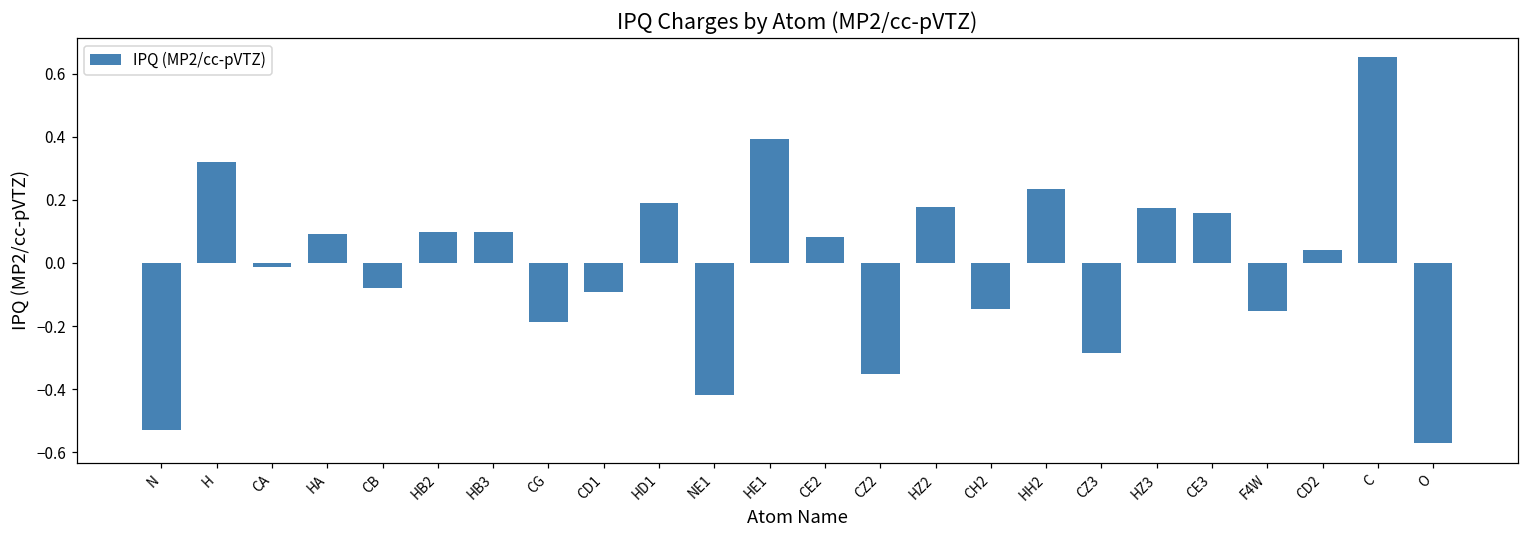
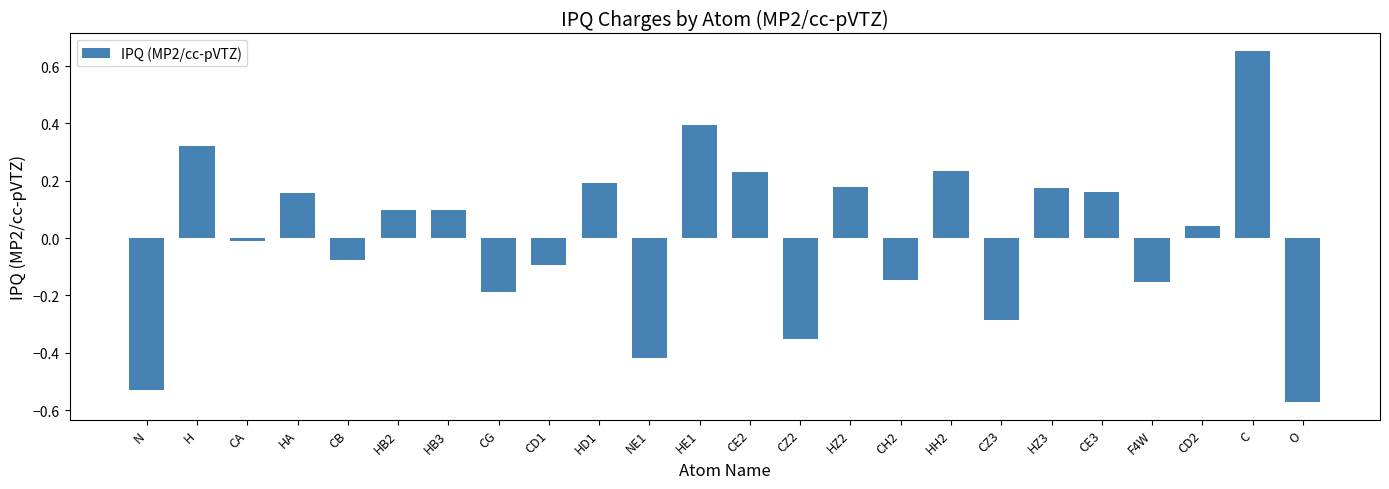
  {
    "N": -0.53,
    "H": 0.32,
    "CA": -0.01,
-   "HA": 0.09,
+   "HA": 0.16,
    "CB": -0.08,
    "HB2": 0.10,
    "HB3": 0.10,
    "CG": -0.19,
    "CD1": -0.09,
    "HD1": 0.19,
    "NE1": -0.42,
    "HE1": 0.39,
-   "CE2": 0.08,
+   "CE2": 0.23,
    "CZ2": -0.35,
    "HZ2": 0.18,
    "CH2": -0.15,
    "HH2": 0.24,
    "CZ3": -0.29,
    "HZ3": 0.18,
    "CE3": 0.16,
    "F4W": -0.15,
    "CD2": 0.04,
    "C": 0.65,
    "O": -0.57
  }
